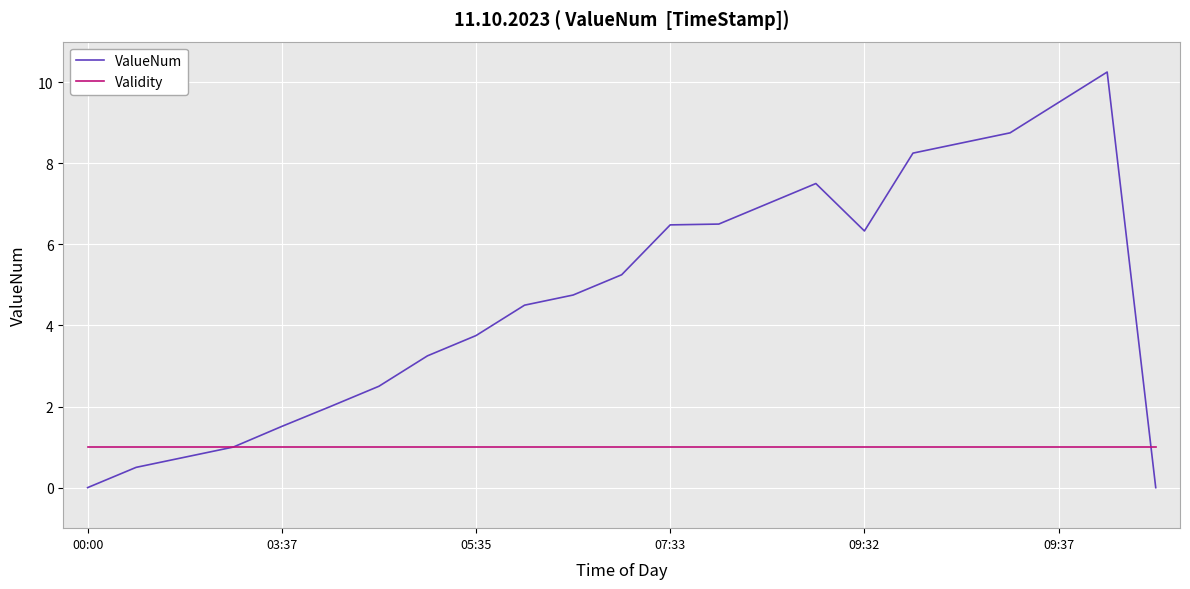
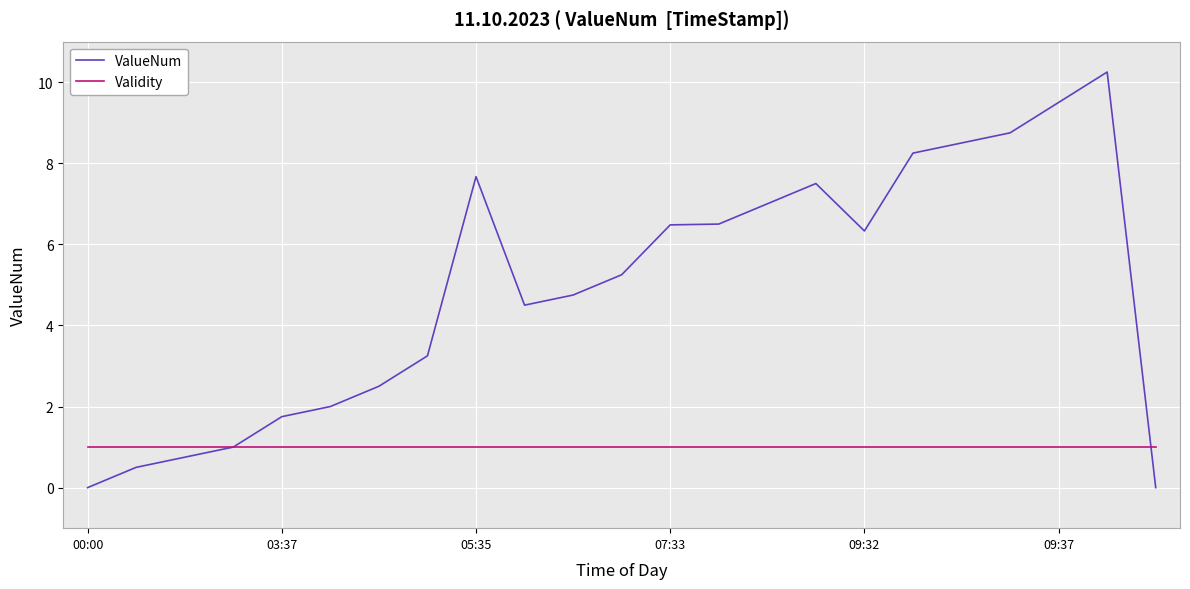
  {
    "ValueNum": {
      "00:00": 0.0,
-     "03:37": 1.5,
-     "05:35": 3.8,
+     "03:37": 1.8,
+     "05:35": 7.7,
      "07:33": 6.5,
      "09:32": 6.3,
      "09:37": 9.5
    },
    "Validity": {
      "00:00": 1.0,
      "03:37": 1.0,
      "05:35": 1.0,
      "07:33": 1.0,
      "09:32": 1.0,
      "09:37": 1.0
    }
  }
